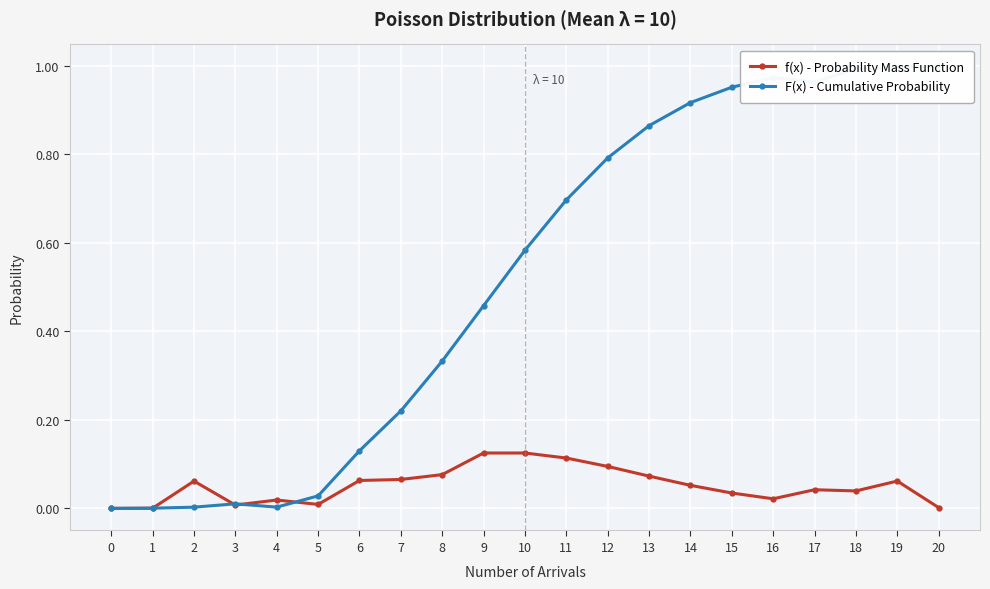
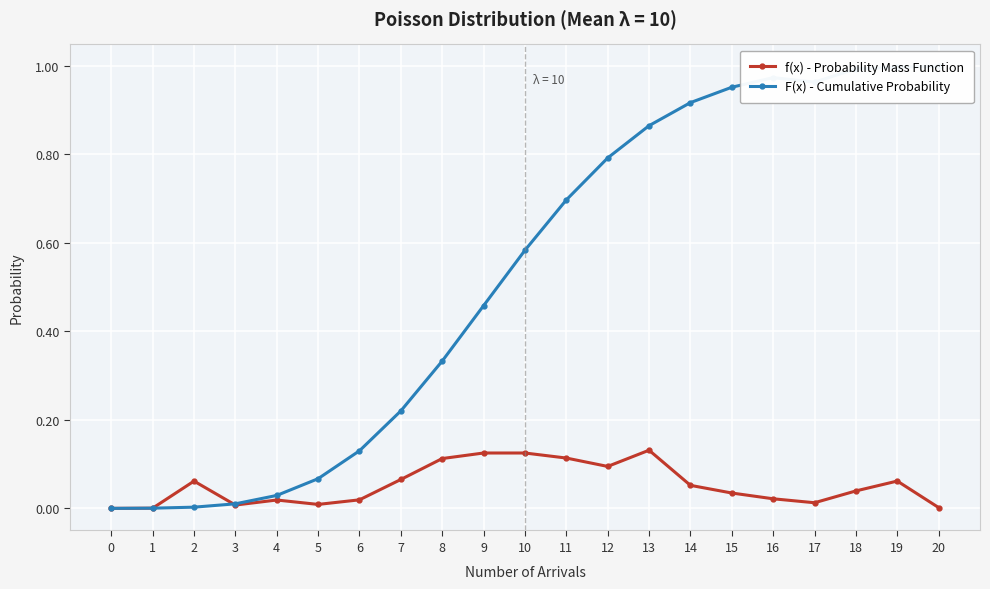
  {
    "f(x) - Probability Mass Function": {
      "2": 0.06,
      "4": 0.02,
      "5": 0.01,
-     "6": 0.06,
+     "6": 0.02,
      "7": 0.07,
-     "8": 0.08,
+     "8": 0.11,
      "9": 0.13,
      "10": 0.13,
      "11": 0.11,
      "12": 0.09,
-     "13": 0.07,
+     "13": 0.13,
      "14": 0.05,
      "15": 0.03,
      "16": 0.02,
-     "17": 0.04,
+     "17": 0.01,
      "18": 0.04,
      "19": 0.06,
      "20": 0.00
    },
    "F(x) - Cumulative Probability": {
      "2": 0.00,
-     "4": 0.00,
-     "5": 0.03,
+     "4": 0.03,
+     "5": 0.07,
      "6": 0.13,
      "7": 0.22,
      "8": 0.33,
      "9": 0.46,
      "10": 0.58,
      "11": 0.70,
      "12": 0.79,
      "13": 0.86,
      "14": 0.92,
      "15": 0.95
    }
  }
